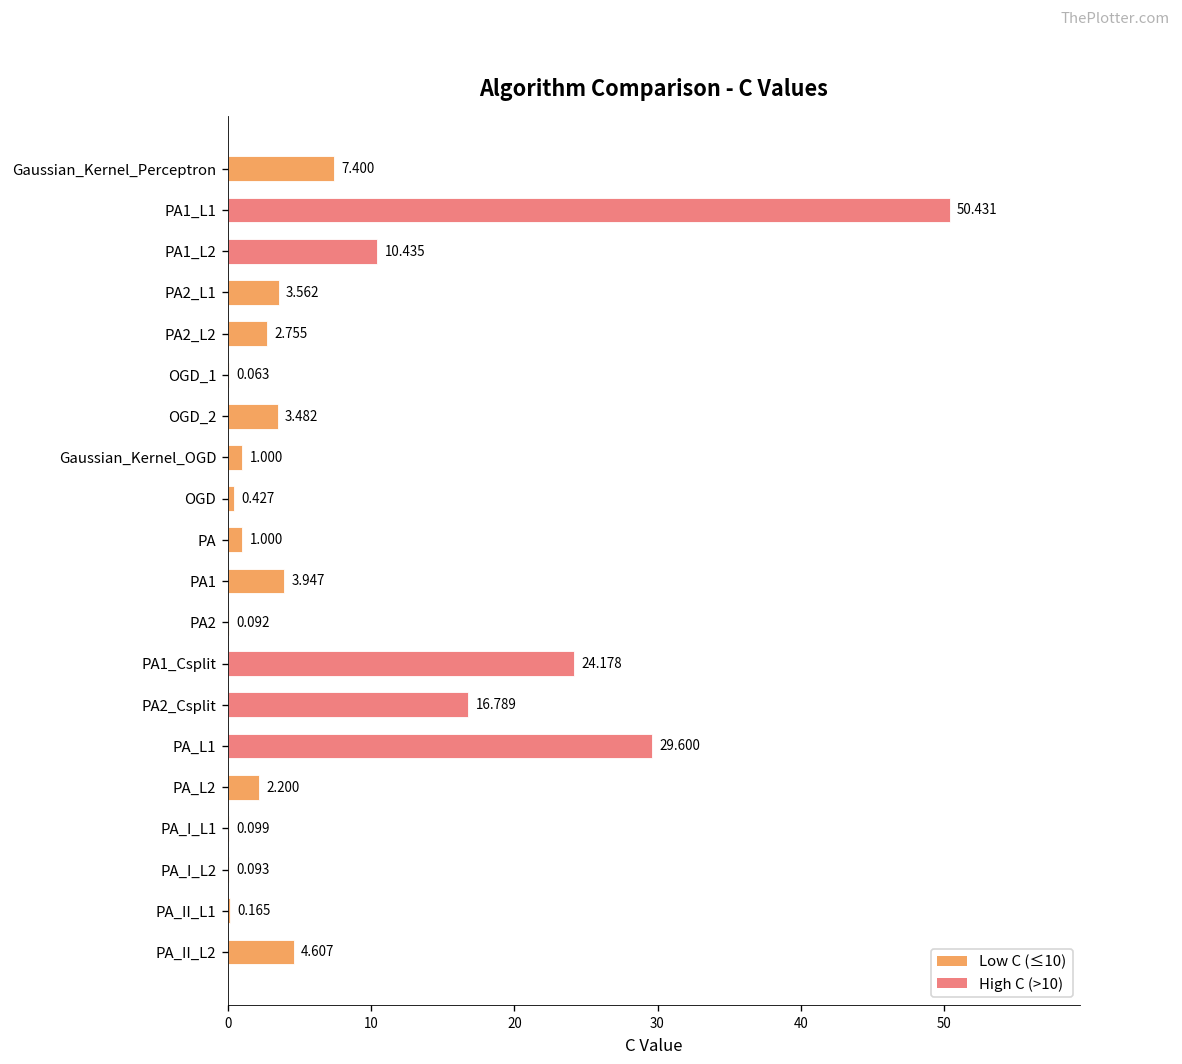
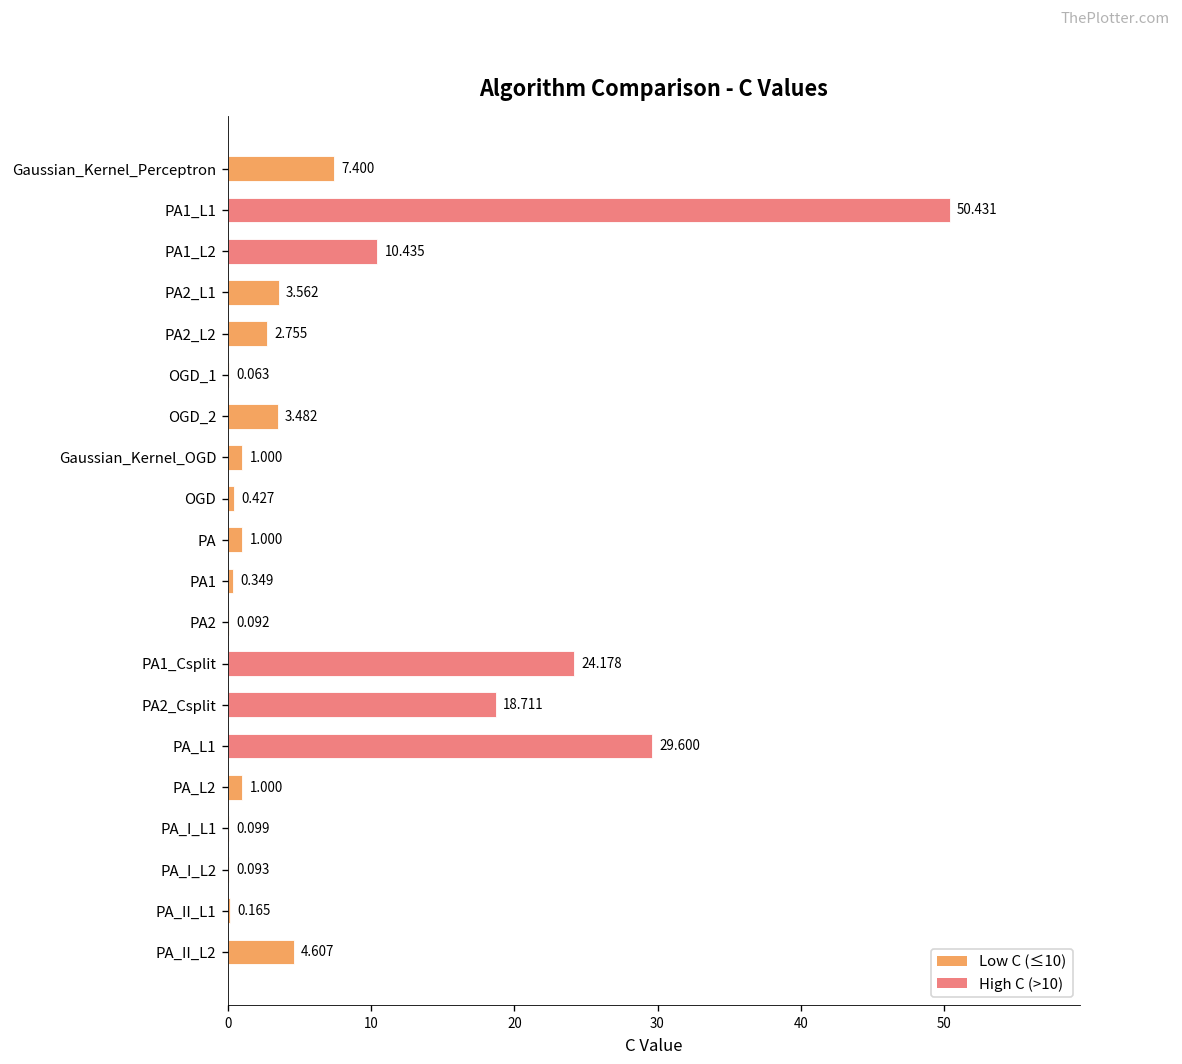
  {
    "Gaussian_Kernel_Perceptron": 7.400,
    "PA1_L1": 50.431,
    "PA1_L2": 10.435,
    "PA2_L1": 3.562,
    "PA2_L2": 2.755,
    "OGD_1": 0.063,
    "OGD_2": 3.482,
    "Gaussian_Kernel_OGD": 1.000,
    "OGD": 0.427,
    "PA": 1.000,
-   "PA1": 3.947,
+   "PA1": 0.349,
    "PA2": 0.092,
    "PA1_Csplit": 24.178,
-   "PA2_Csplit": 16.789,
+   "PA2_Csplit": 18.711,
    "PA_L1": 29.600,
-   "PA_L2": 2.200,
+   "PA_L2": 1.000,
    "PA_I_L1": 0.099,
    "PA_I_L2": 0.093,
    "PA_II_L1": 0.165,
    "PA_II_L2": 4.607
  }
